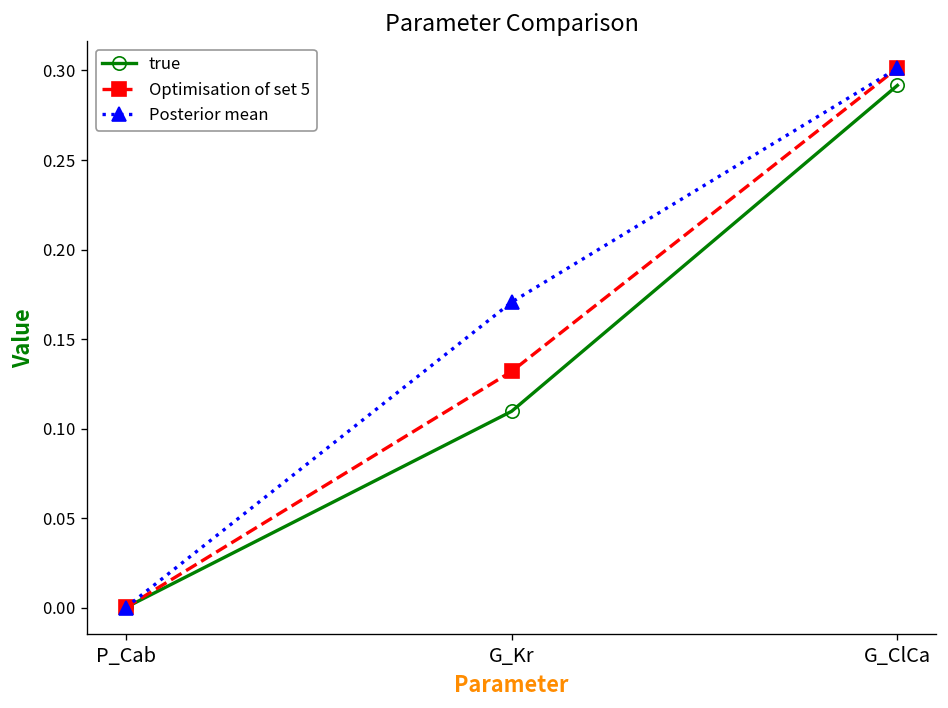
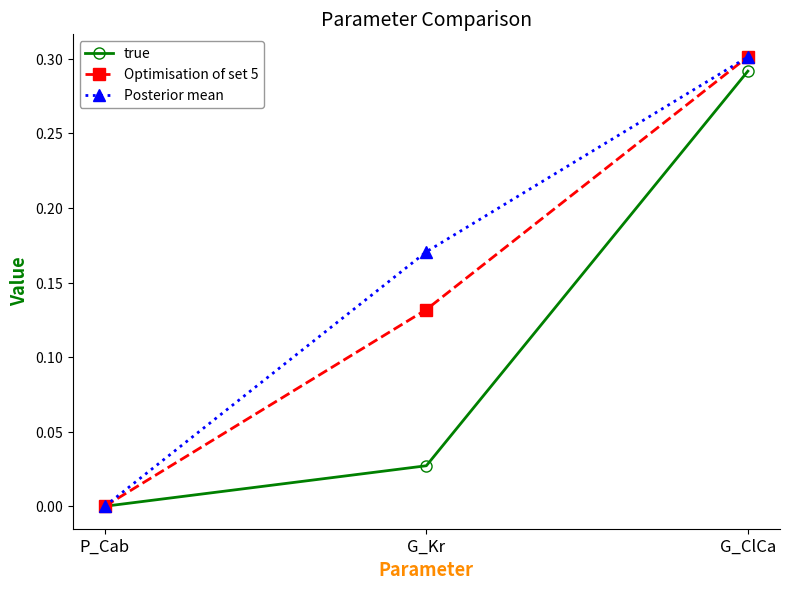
  {
    "true": {
-     "G_Kr": 0.110,
+     "G_Kr": 0.027,
      "G_ClCa": 0.292
    },
    "Optimisation of set 5": {
      "G_Kr": 0.132
    },
    "Posterior mean": {
      "G_Kr": 0.171
    }
  }
